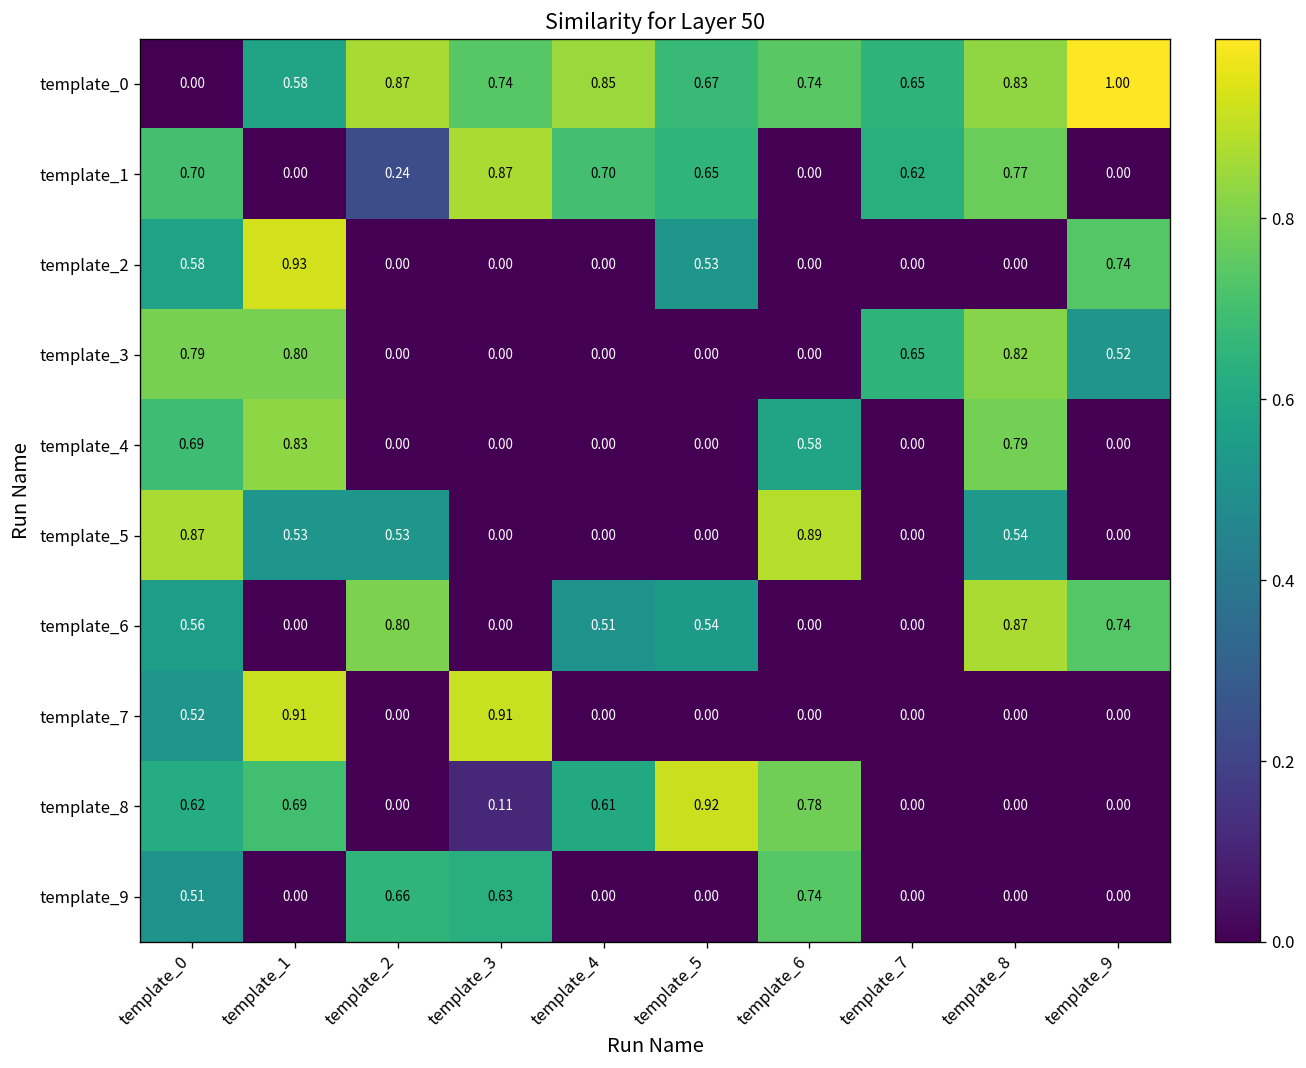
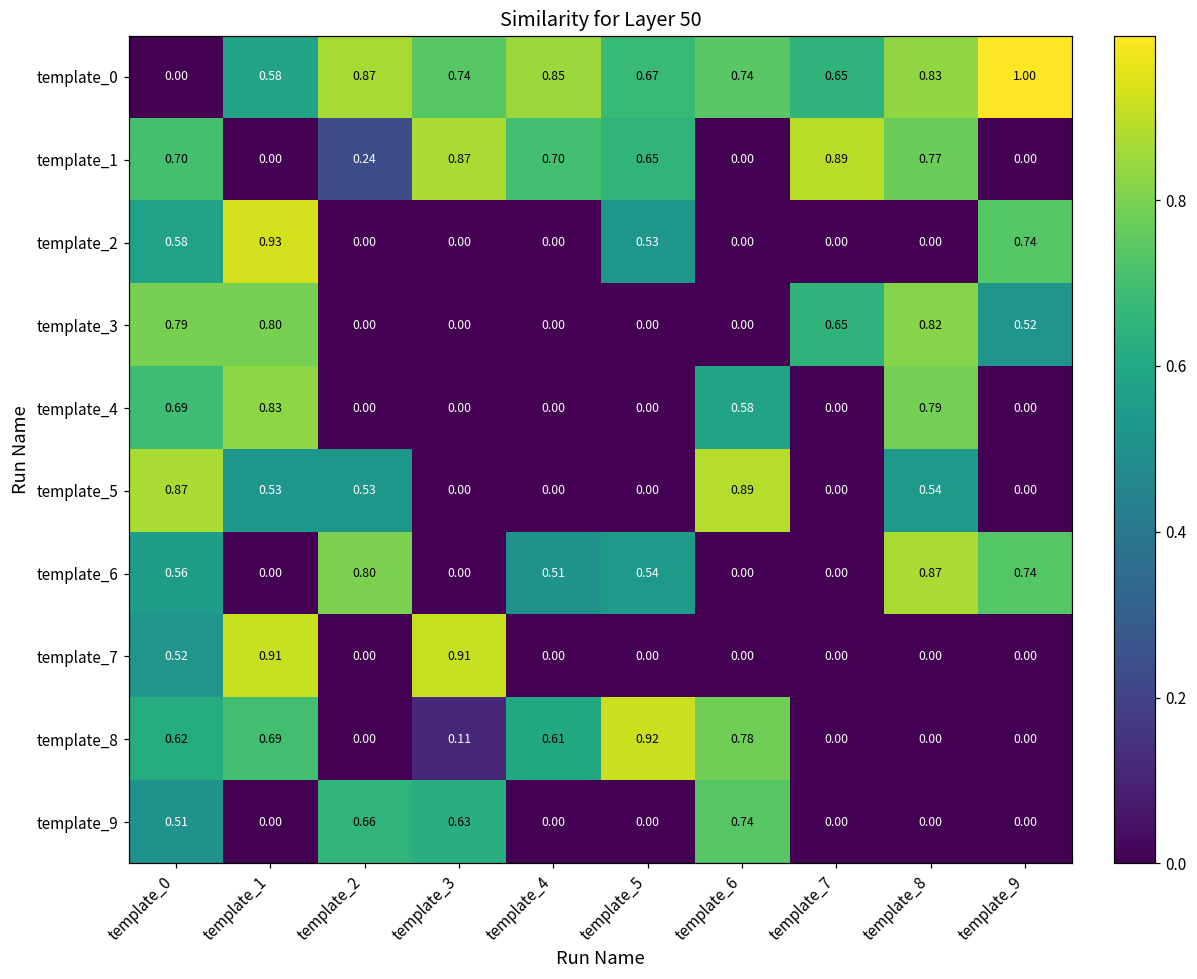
  {
    "template_0": {
      "template_0": 0.00,
      "template_1": 0.58,
      "template_2": 0.87,
      "template_3": 0.74,
      "template_4": 0.85,
      "template_5": 0.67,
      "template_6": 0.74,
      "template_7": 0.65,
      "template_8": 0.83,
      "template_9": 1.00
    },
    "template_1": {
      "template_0": 0.70,
      "template_1": 0.00,
      "template_2": 0.24,
      "template_3": 0.87,
      "template_4": 0.70,
      "template_5": 0.65,
      "template_6": 0.00,
-     "template_7": 0.62,
+     "template_7": 0.89,
      "template_8": 0.77,
      "template_9": 0.00
    },
    "template_2": {
      "template_0": 0.58,
      "template_1": 0.93,
      "template_2": 0.00,
      "template_3": 0.00,
      "template_4": 0.00,
      "template_5": 0.53,
      "template_6": 0.00,
      "template_7": 0.00,
      "template_8": 0.00,
      "template_9": 0.74
    },
    "template_3": {
      "template_0": 0.79,
      "template_1": 0.80,
      "template_2": 0.00,
      "template_3": 0.00,
      "template_4": 0.00,
      "template_5": 0.00,
      "template_6": 0.00,
      "template_7": 0.65,
      "template_8": 0.82,
      "template_9": 0.52
    },
    "template_4": {
      "template_0": 0.69,
      "template_1": 0.83,
      "template_2": 0.00,
      "template_3": 0.00,
      "template_4": 0.00,
      "template_5": 0.00,
      "template_6": 0.58,
      "template_7": 0.00,
      "template_8": 0.79,
      "template_9": 0.00
    },
    "template_5": {
      "template_0": 0.87,
      "template_1": 0.53,
      "template_2": 0.53,
      "template_3": 0.00,
      "template_4": 0.00,
      "template_5": 0.00,
      "template_6": 0.89,
      "template_7": 0.00,
      "template_8": 0.54,
      "template_9": 0.00
    },
    "template_6": {
      "template_0": 0.56,
      "template_1": 0.00,
      "template_2": 0.80,
      "template_3": 0.00,
      "template_4": 0.51,
      "template_5": 0.54,
      "template_6": 0.00,
      "template_7": 0.00,
      "template_8": 0.87,
      "template_9": 0.74
    },
    "template_7": {
      "template_0": 0.52,
      "template_1": 0.91,
      "template_2": 0.00,
      "template_3": 0.91,
      "template_4": 0.00,
      "template_5": 0.00,
      "template_6": 0.00,
      "template_7": 0.00,
      "template_8": 0.00,
      "template_9": 0.00
    },
    "template_8": {
      "template_0": 0.62,
      "template_1": 0.69,
      "template_2": 0.00,
      "template_3": 0.11,
      "template_4": 0.61,
      "template_5": 0.92,
      "template_6": 0.78,
      "template_7": 0.00,
      "template_8": 0.00,
      "template_9": 0.00
    },
    "template_9": {
      "template_0": 0.51,
      "template_1": 0.00,
      "template_2": 0.66,
      "template_3": 0.63,
      "template_4": 0.00,
      "template_5": 0.00,
      "template_6": 0.74,
      "template_7": 0.00,
      "template_8": 0.00,
      "template_9": 0.00
    }
  }
